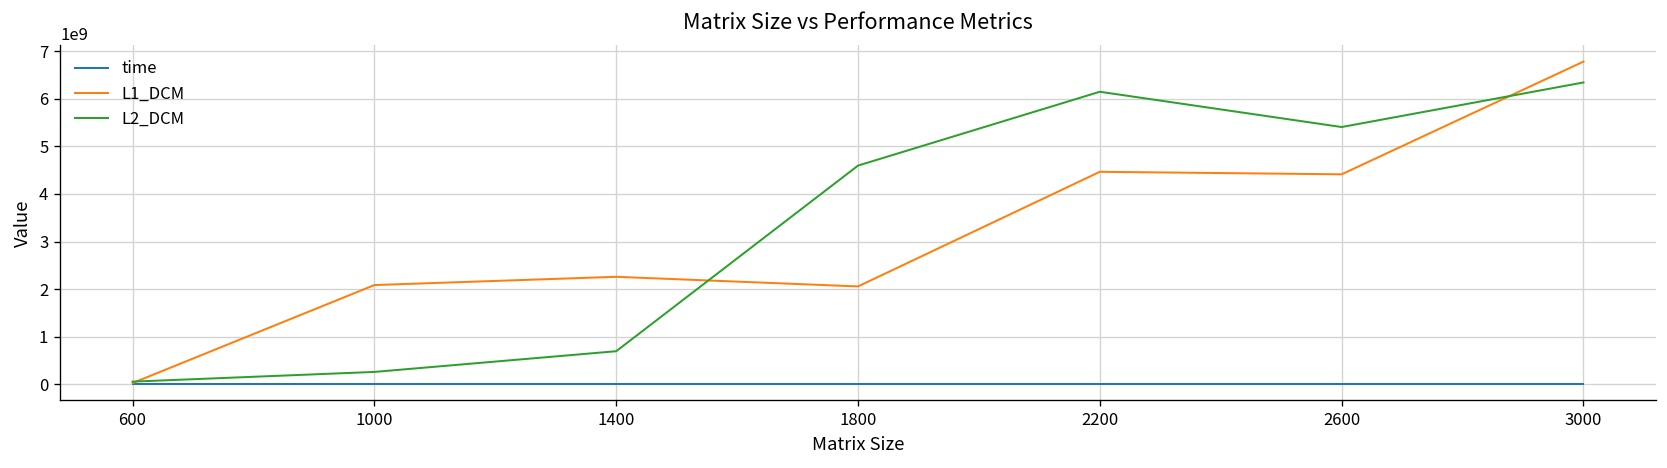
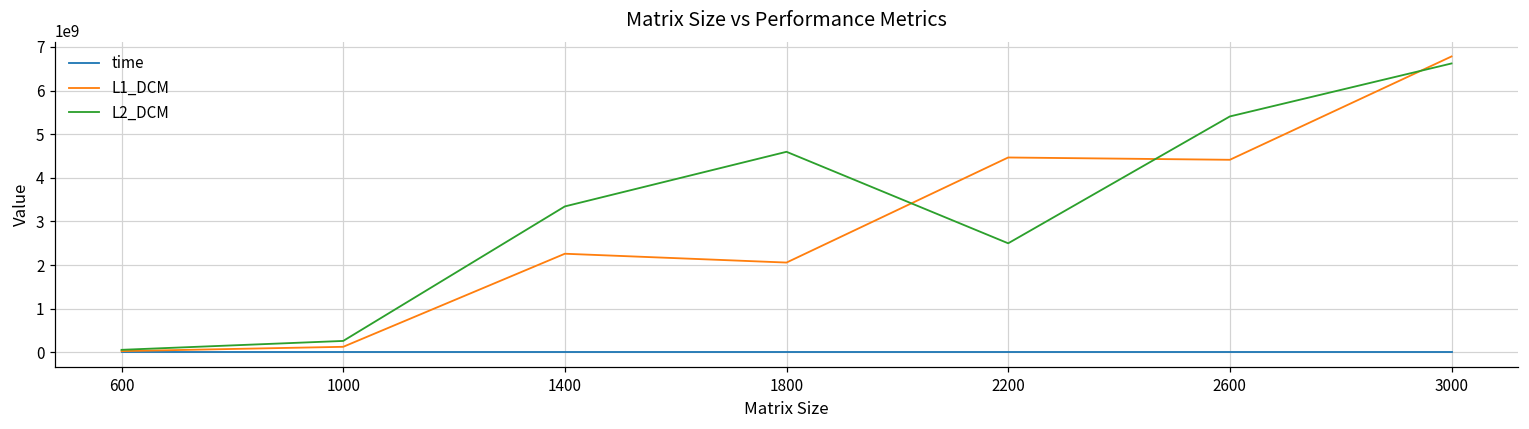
  {
    "time": {
      "1000": 0,
      "1400": 0,
      "1800": 0,
      "2200": 0,
      "2600": 0,
      "3000": 0
    },
    "L1_DCM": {
-     "1000": 2100000000,
+     "1000": 100000000,
      "1400": 2300000000,
      "1800": 2100000000,
      "2200": 4500000000,
      "2600": 4400000000,
      "3000": 6800000000
    },
    "L2_DCM": {
      "1000": 300000000,
-     "1400": 700000000,
+     "1400": 3300000000,
      "1800": 4600000000,
-     "2200": 6100000000,
+     "2200": 2500000000,
      "2600": 5400000000,
-     "3000": 6300000000
+     "3000": 6600000000
    }
  }
